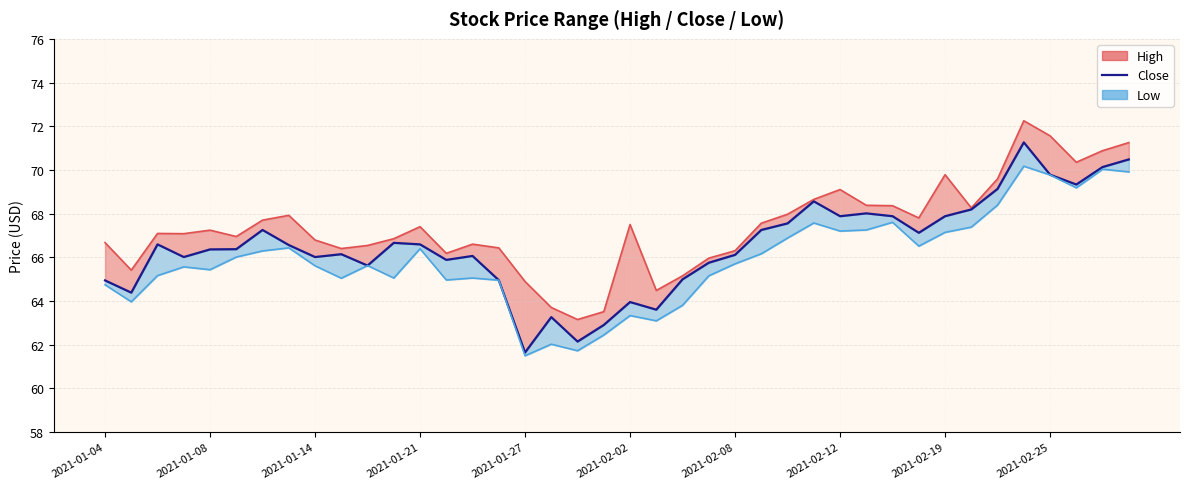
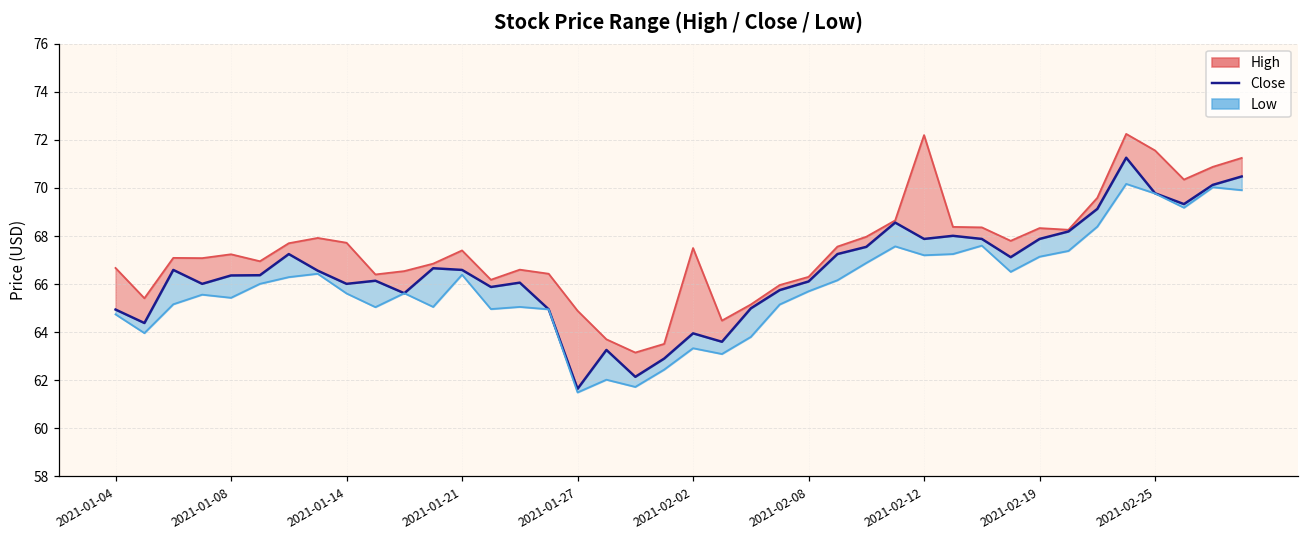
  {
    "High": {
      "2021-01-04": 66.7,
      "2021-01-08": 67.2,
-     "2021-01-14": 66.8,
+     "2021-01-14": 67.7,
      "2021-01-21": 67.4,
      "2021-01-27": 64.9,
      "2021-02-02": 67.5,
      "2021-02-08": 66.3,
-     "2021-02-12": 69.1,
-     "2021-02-19": 69.8,
+     "2021-02-12": 72.2,
+     "2021-02-19": 68.3,
      "2021-02-25": 71.6
    }
  }
